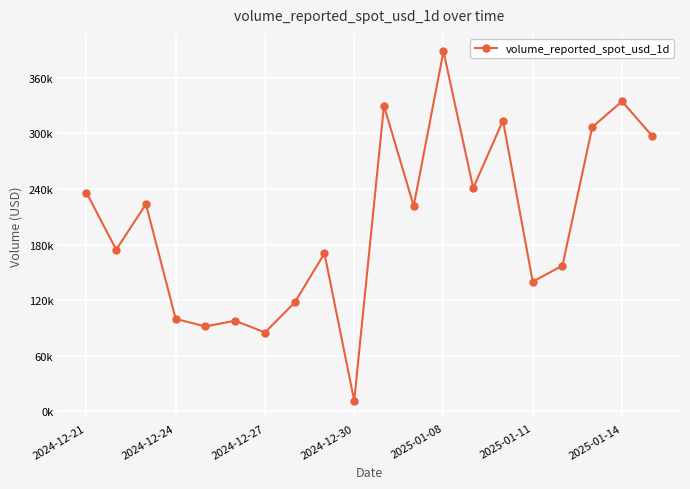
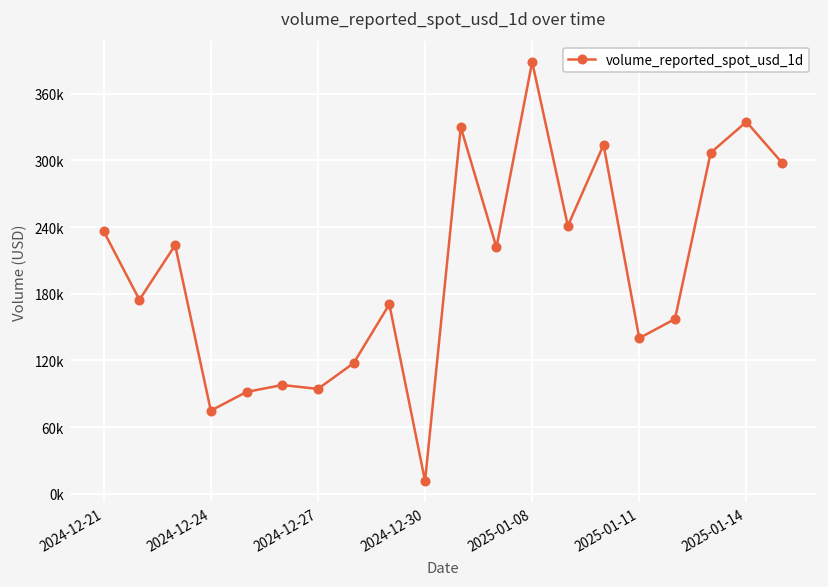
  {
    "2024-12-21": 240000,
-   "2024-12-24": 100000,
-   "2024-12-27": 85000,
+   "2024-12-24": 70000,
+   "2024-12-27": 94000,
    "2024-12-30": 10000,
    "2025-01-08": 390000,
    "2025-01-11": 140000,
    "2025-01-14": 330000
  }
